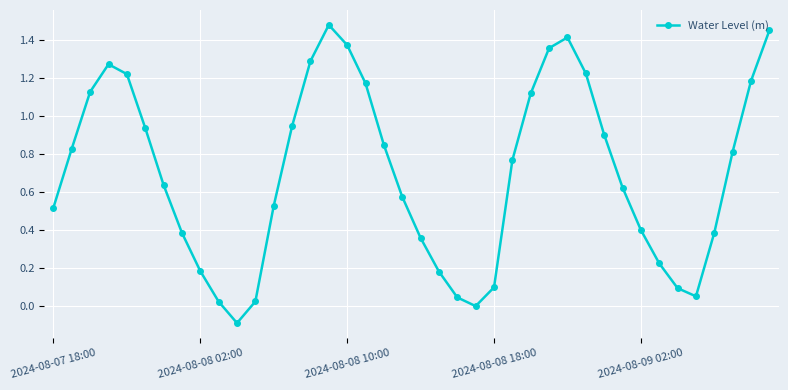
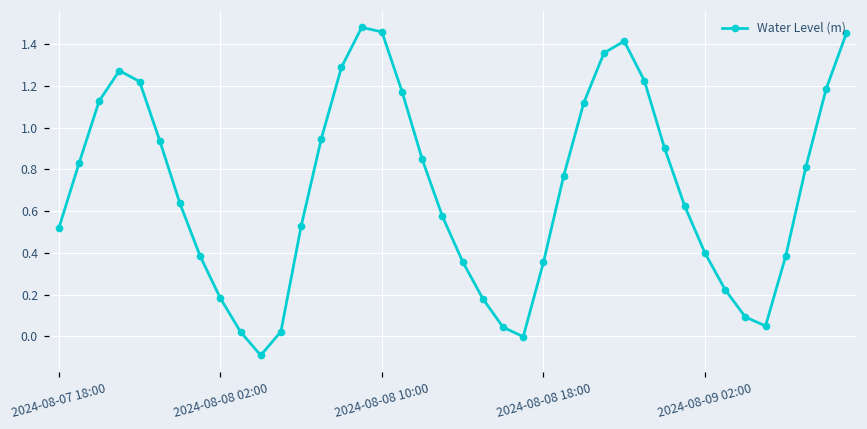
  {
    "2024-08-07 18:00": 0.52,
    "2024-08-08 02:00": 0.18,
-   "2024-08-08 10:00": 1.37,
-   "2024-08-08 18:00": 0.10,
+   "2024-08-08 10:00": 1.46,
+   "2024-08-08 18:00": 0.35,
    "2024-08-09 02:00": 0.40
  }
